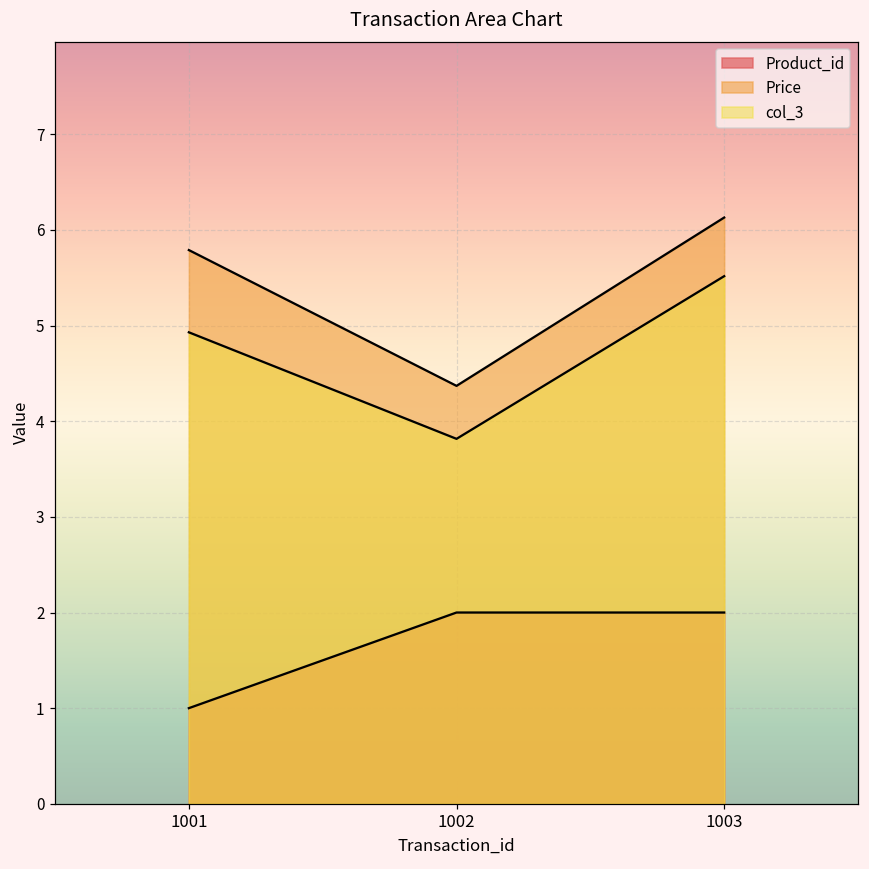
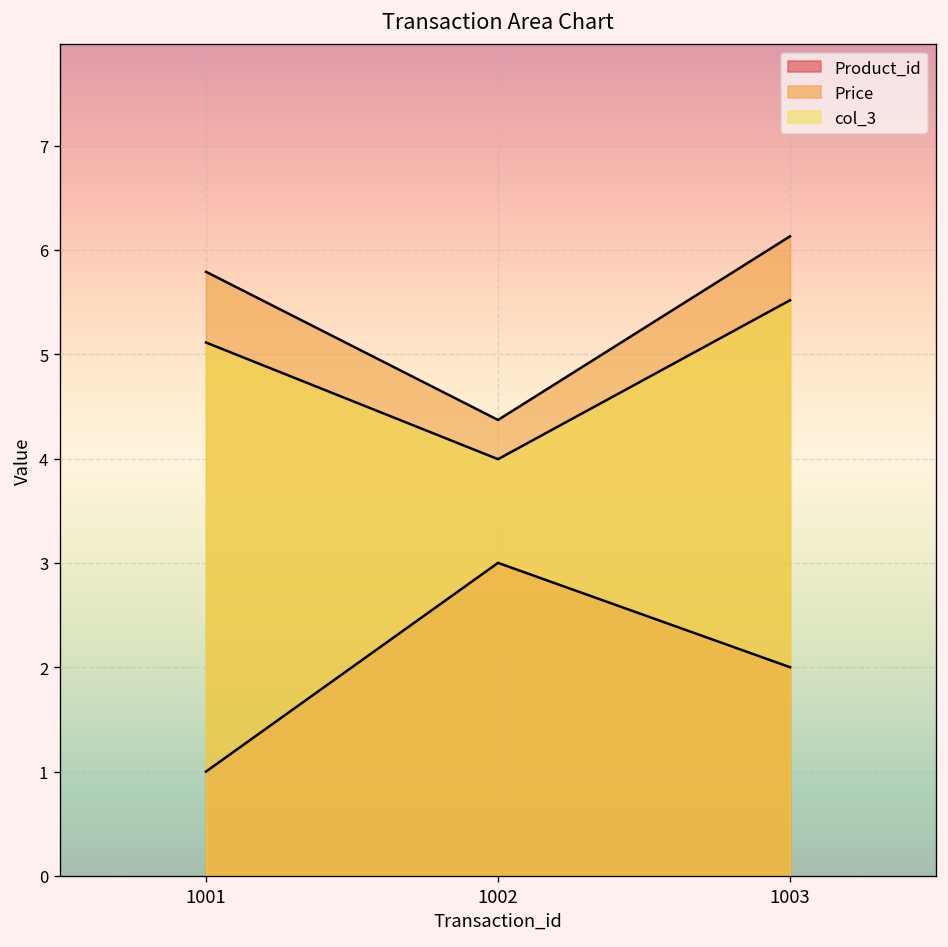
  {
    "Product_id": {
      "1001": 1,
-     "1002": 2,
+     "1002": 3,
      "1003": 2
    },
    "Price": {
      "1001": 5.8,
      "1002": 4.4,
      "1003": 6.1
    },
    "col_3": {
-     "1001": 4.9,
-     "1002": 3.8,
+     "1001": 5.1,
+     "1002": 4.0,
      "1003": 5.5
    }
  }
